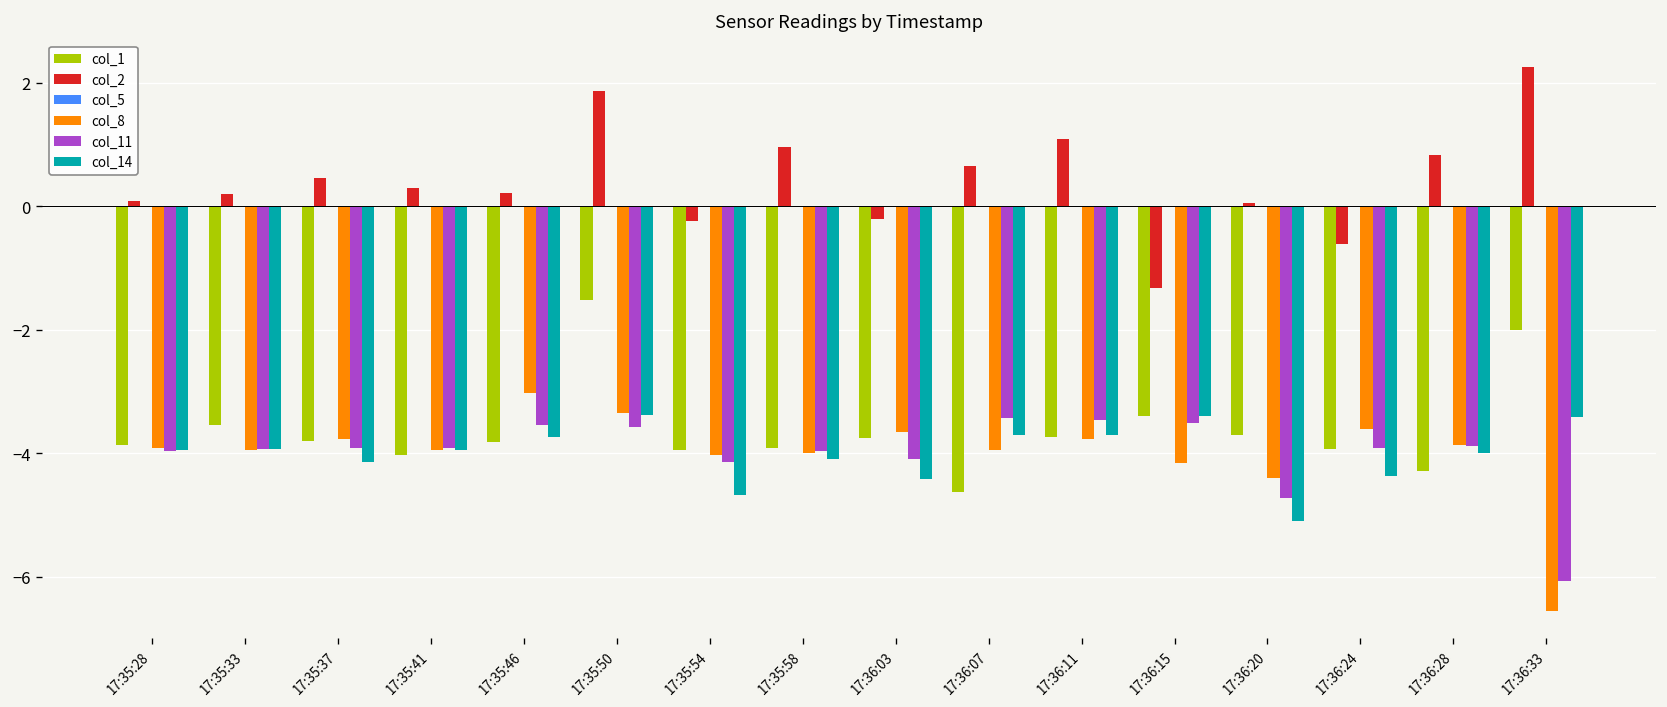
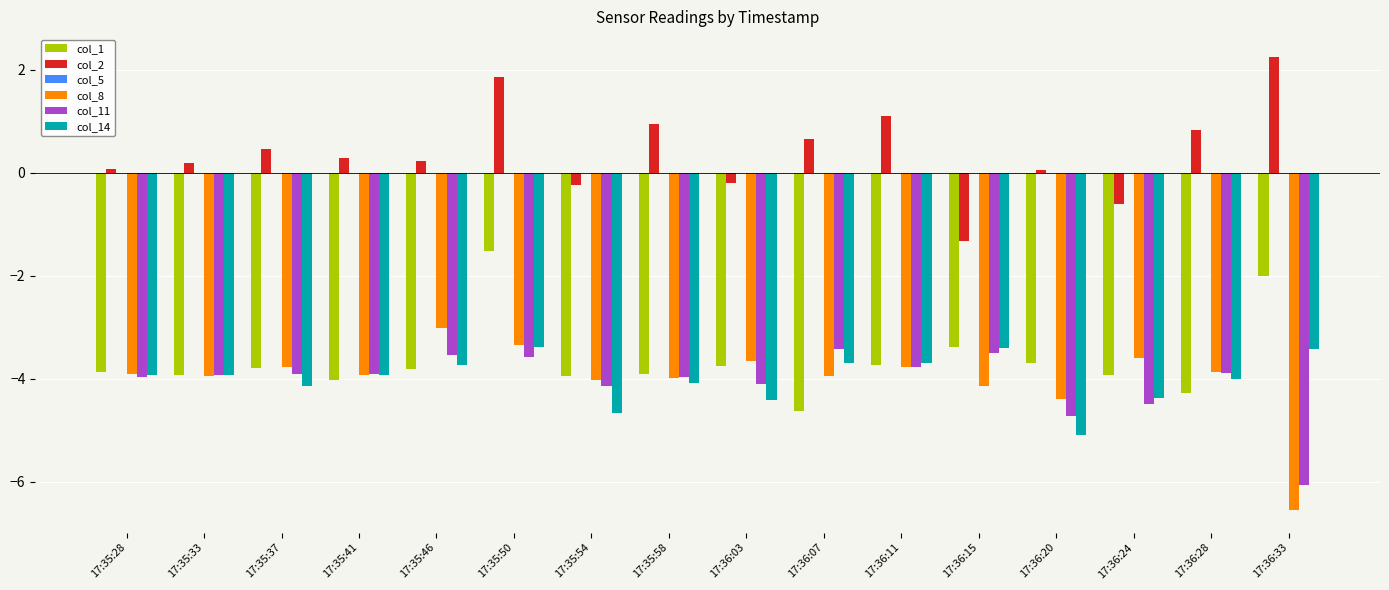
  {
    "col_1": {
      "17:35:28": -3.9,
-     "17:35:33": -3.5,
+     "17:35:33": -3.9,
      "17:35:37": -3.8,
      "17:35:41": -4.0,
      "17:35:46": -3.8,
      "17:35:50": -1.5,
      "17:35:54": -3.9,
      "17:35:58": -3.9,
      "17:36:03": -3.8,
      "17:36:07": -4.6,
      "17:36:11": -3.7,
      "17:36:15": -3.4,
      "17:36:20": -3.7,
      "17:36:24": -3.9,
      "17:36:28": -4.3,
      "17:36:33": -2.0
    },
    "col_2": {
      "17:35:28": 0.1,
      "17:35:33": 0.2,
      "17:35:37": 0.4,
      "17:35:41": 0.3,
      "17:35:46": 0.2,
      "17:35:50": 1.9,
      "17:35:54": -0.2,
      "17:35:58": 0.9,
      "17:36:03": -0.2,
      "17:36:07": 0.6,
      "17:36:11": 1.1,
      "17:36:15": -1.3,
      "17:36:20": 0.1,
      "17:36:24": -0.6,
      "17:36:28": 0.8,
      "17:36:33": 2.3
    },
    "col_5": {
      "17:35:28": 0.0,
      "17:35:33": 0.0,
      "17:35:37": 0.0,
      "17:35:41": 0.0,
      "17:35:46": 0.0,
      "17:35:50": 0.0,
      "17:35:54": 0.0,
      "17:35:58": 0.0,
      "17:36:03": 0.0,
      "17:36:07": 0.0,
      "17:36:11": 0.0,
      "17:36:15": 0.0,
      "17:36:20": 0.0,
      "17:36:24": 0.0,
      "17:36:28": 0.0,
      "17:36:33": 0.0
    },
    "col_8": {
      "17:35:28": -3.9,
      "17:35:33": -3.9,
      "17:35:37": -3.8,
      "17:35:41": -3.9,
      "17:35:46": -3.0,
      "17:35:50": -3.3,
      "17:35:54": -4.0,
      "17:35:58": -4.0,
      "17:36:03": -3.7,
      "17:36:07": -3.9,
      "17:36:11": -3.8,
      "17:36:15": -4.2,
      "17:36:20": -4.4,
      "17:36:24": -3.6,
      "17:36:28": -3.9,
      "17:36:33": -6.6
    },
    "col_11": {
      "17:35:28": -4.0,
      "17:35:33": -3.9,
      "17:35:37": -3.9,
      "17:35:41": -3.9,
      "17:35:46": -3.5,
      "17:35:50": -3.6,
      "17:35:54": -4.1,
      "17:35:58": -4.0,
      "17:36:03": -4.1,
      "17:36:07": -3.4,
-     "17:36:11": -3.5,
+     "17:36:11": -3.8,
      "17:36:15": -3.5,
      "17:36:20": -4.7,
-     "17:36:24": -3.9,
+     "17:36:24": -4.5,
      "17:36:28": -3.9,
      "17:36:33": -6.1
    },
    "col_14": {
      "17:35:28": -3.9,
      "17:35:33": -3.9,
      "17:35:37": -4.1,
      "17:35:41": -3.9,
      "17:35:46": -3.7,
      "17:35:50": -3.4,
      "17:35:54": -4.7,
      "17:35:58": -4.1,
      "17:36:03": -4.4,
      "17:36:07": -3.7,
      "17:36:11": -3.7,
      "17:36:15": -3.4,
      "17:36:20": -5.1,
      "17:36:24": -4.4,
      "17:36:28": -4.0,
      "17:36:33": -3.4
    }
  }
